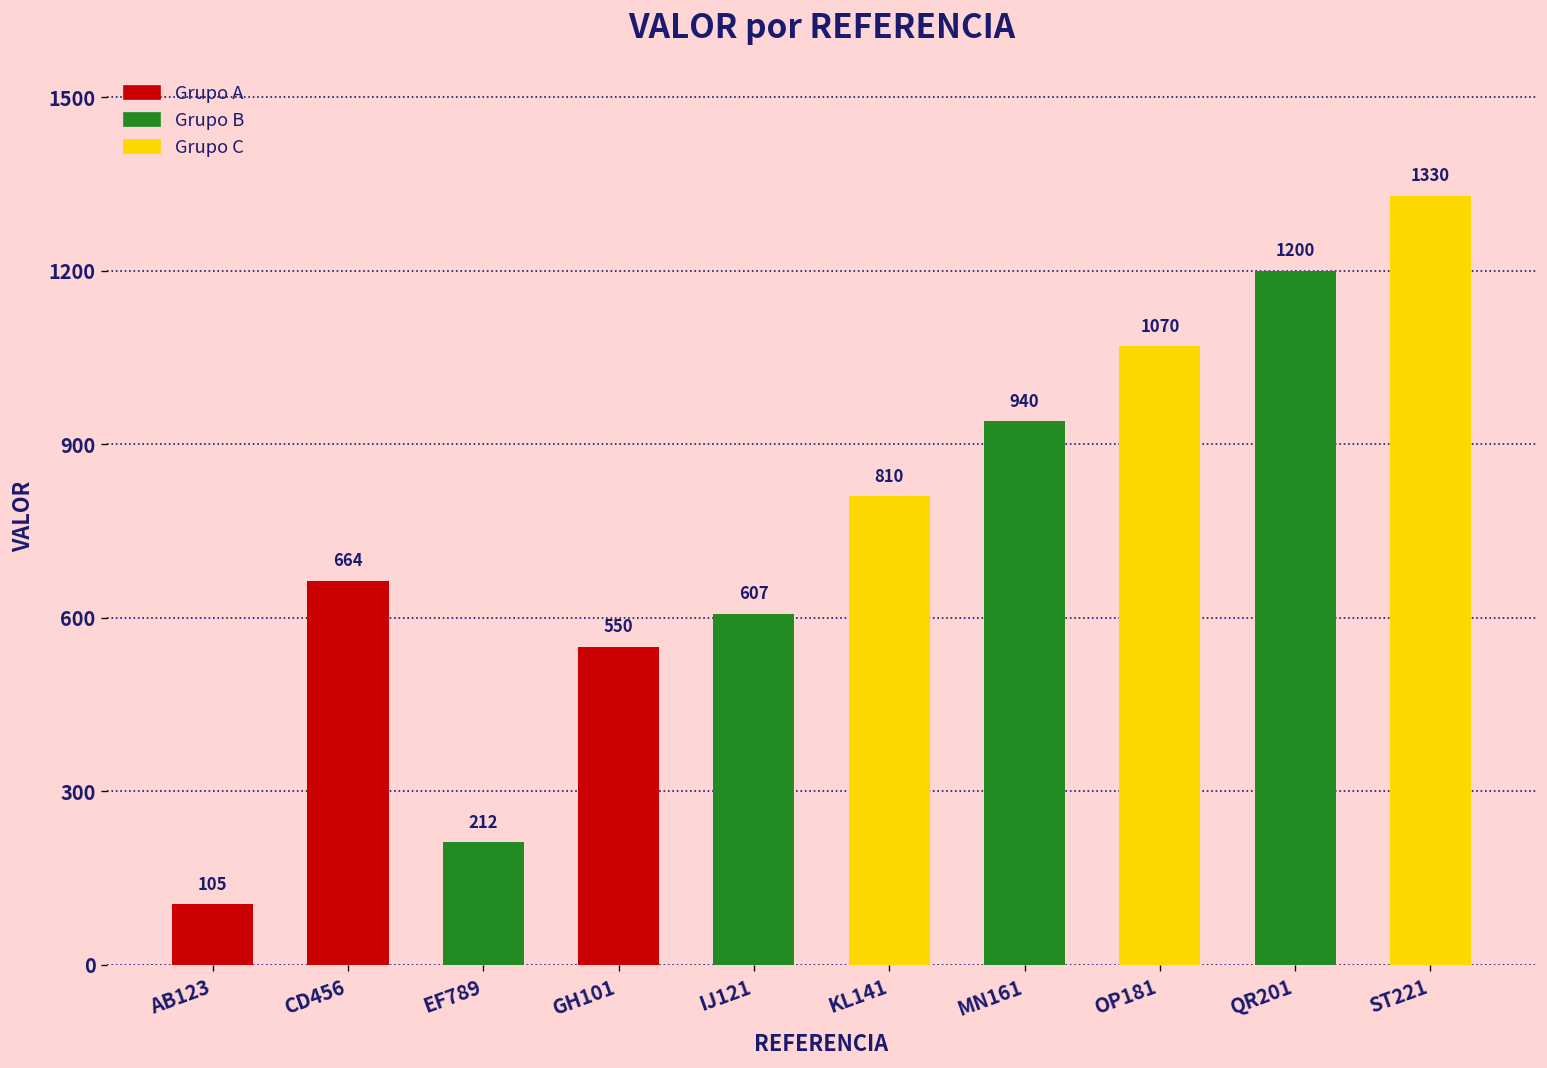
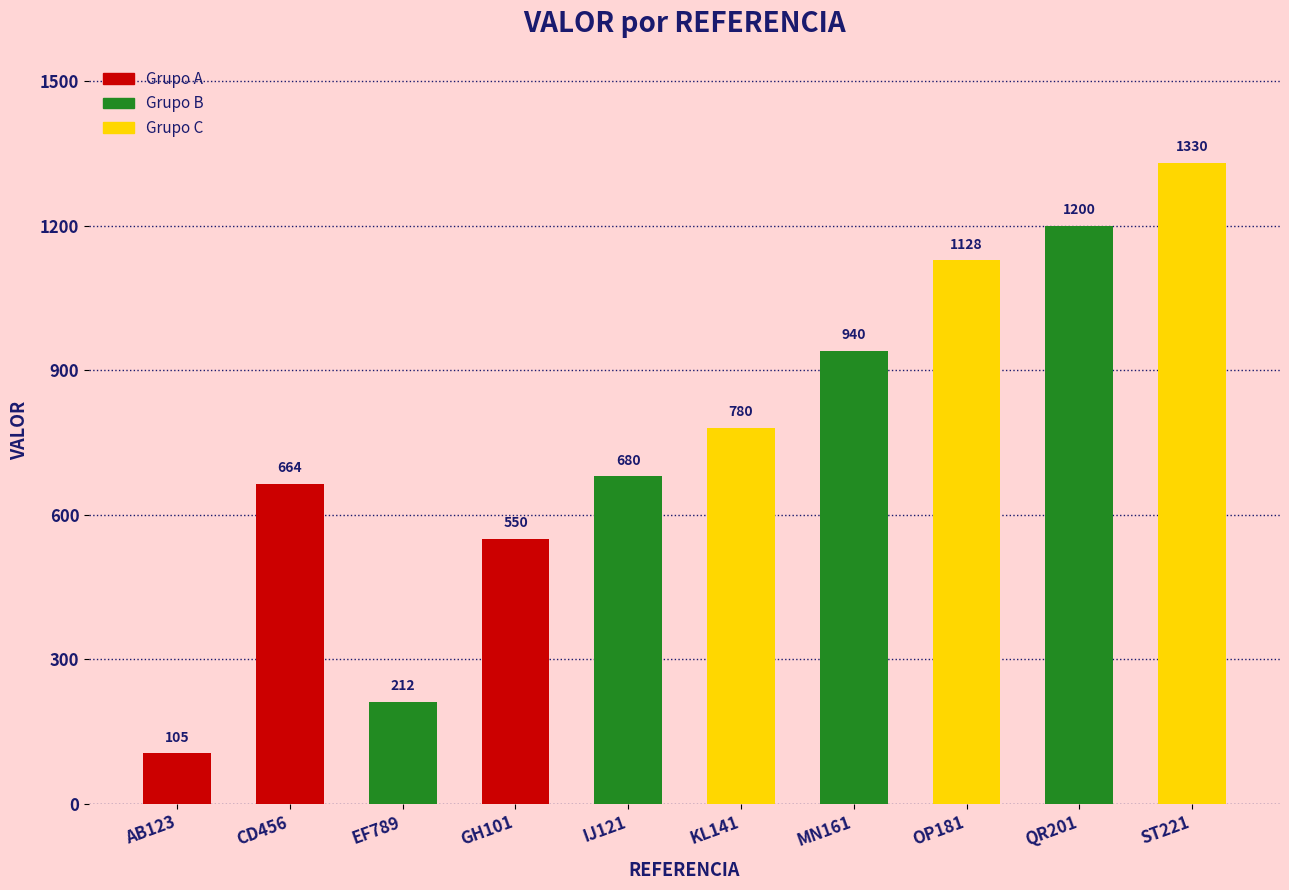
  {
    "AB123": 105,
    "CD456": 664,
    "EF789": 212,
    "GH101": 550,
-   "IJ121": 607,
-   "KL141": 810,
+   "IJ121": 680,
+   "KL141": 780,
    "MN161": 940,
-   "OP181": 1070,
+   "OP181": 1128,
    "QR201": 1200,
    "ST221": 1330
  }
